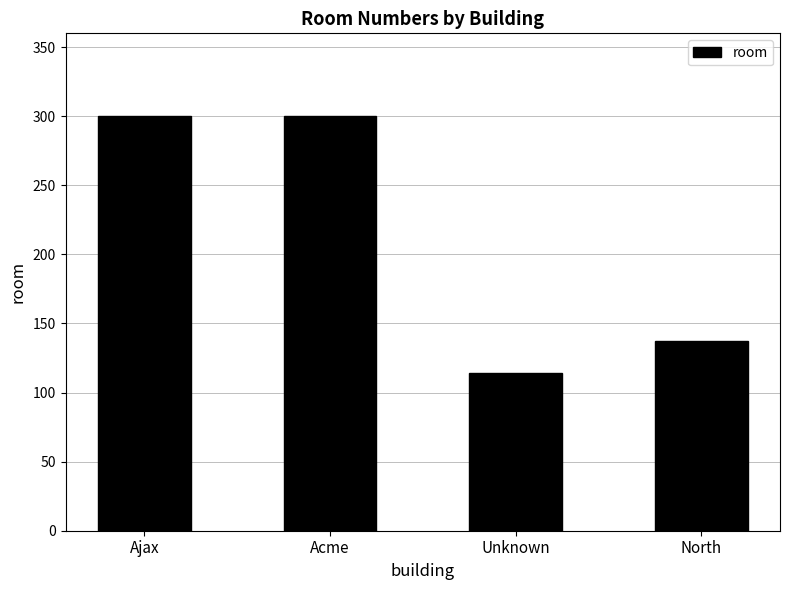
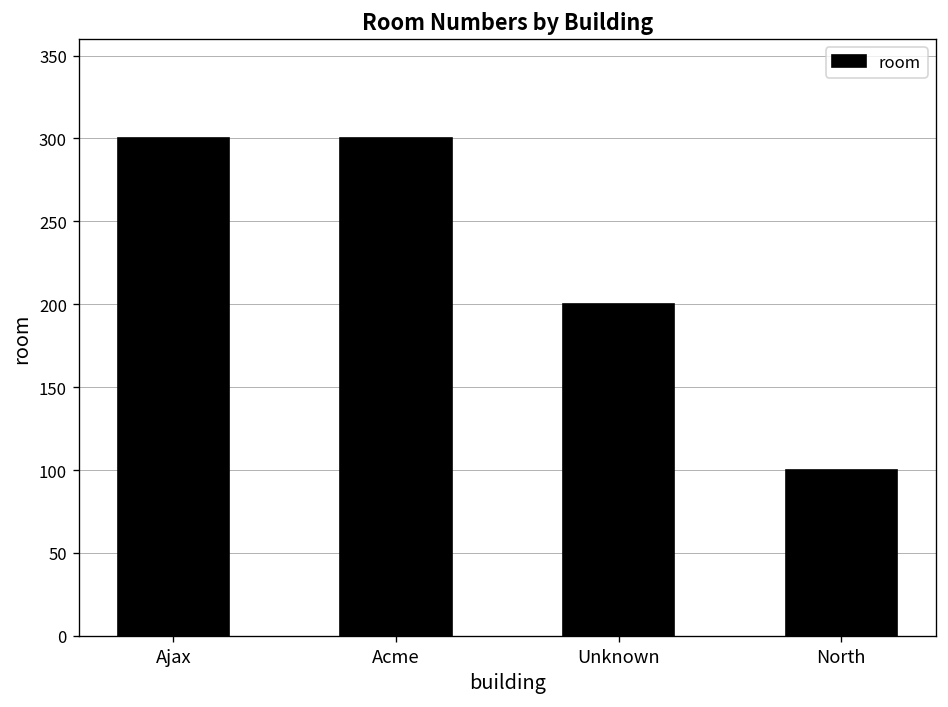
  {
    "Ajax": 300,
    "Acme": 300,
-   "Unknown": 114,
-   "North": 137
+   "Unknown": 200,
+   "North": 100
  }
